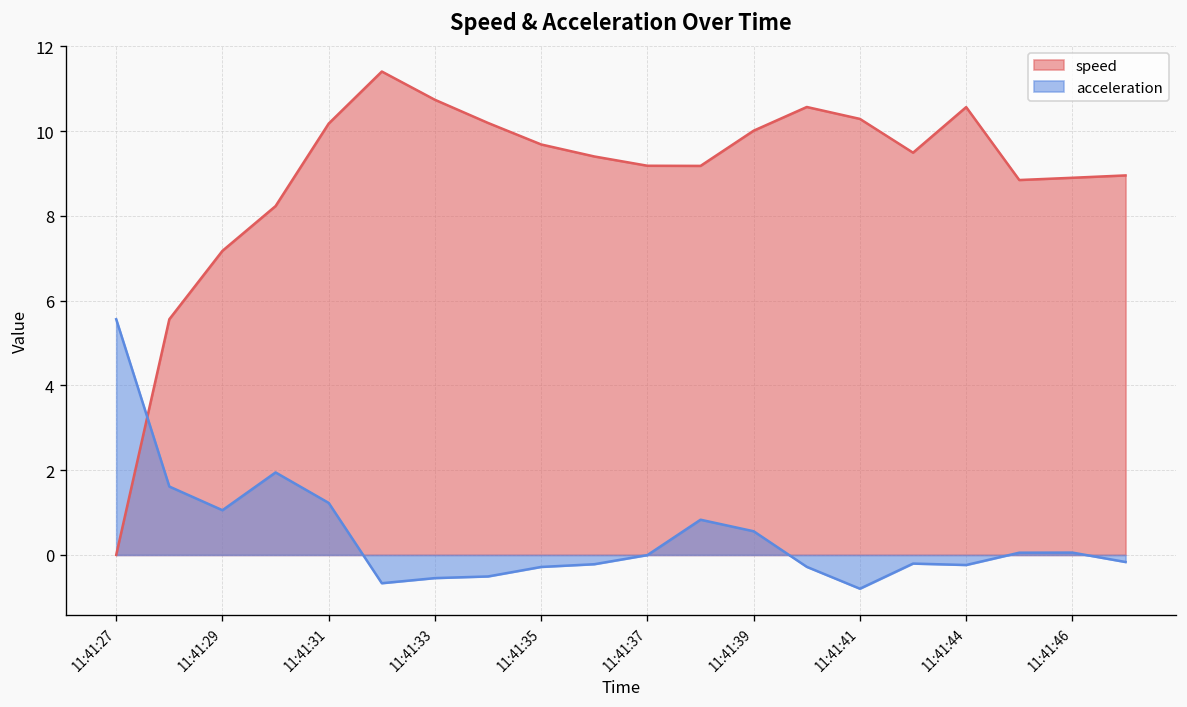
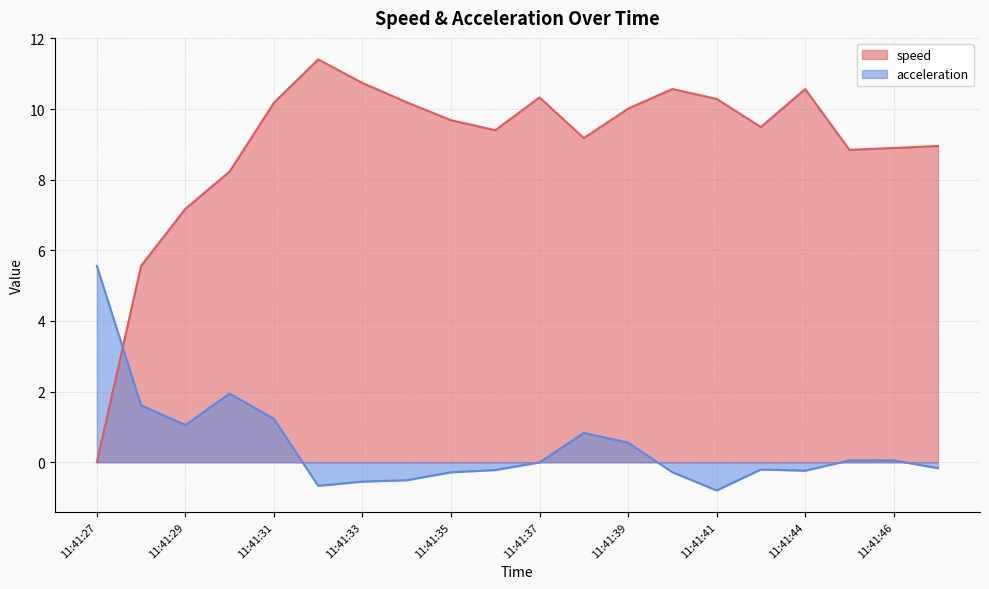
  {
    "speed": {
      "11:41:27": 0.0,
      "11:41:29": 7.2,
      "11:41:31": 10.2,
      "11:41:33": 10.7,
      "11:41:35": 9.7,
-     "11:41:37": 9.2,
+     "11:41:37": 10.3,
      "11:41:39": 10.0,
      "11:41:41": 10.3,
      "11:41:44": 10.6,
      "11:41:46": 8.9
    }
  }
